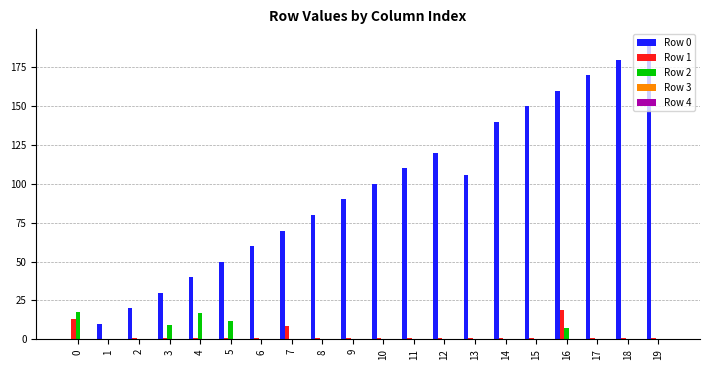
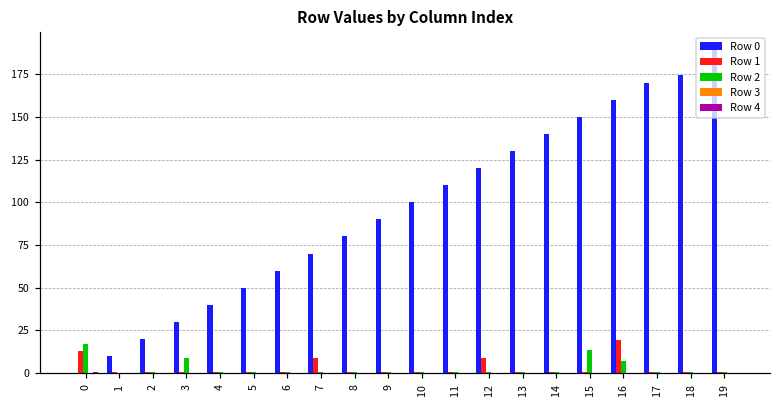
  {
    "Row 0": {
      "0": 0,
      "1": 10,
      "2": 20,
      "3": 30,
      "4": 40,
      "5": 50,
      "6": 60,
      "7": 70,
      "8": 80,
      "9": 90,
      "10": 100,
      "11": 110,
      "12": 120,
-     "13": 106,
+     "13": 130,
      "14": 140,
      "15": 150,
      "16": 160,
      "17": 170,
-     "18": 180
+     "18": 174
    },
    "Row 1": {
      "0": 13,
      "7": 9,
-     "12": 1,
+     "12": 9,
      "16": 19
    },
    "Row 2": {
      "0": 17,
      "3": 9,
-     "4": 17,
-     "5": 12,
-     "15": 0,
+     "4": 0,
+     "5": 0,
+     "15": 13,
      "16": 7
    },
    "Row 3": {
      "4": 0,
      "5": 0,
      "6": 0,
      "7": 0,
      "8": 0,
      "9": 0,
      "10": 0,
      "11": 0,
      "12": 0,
      "13": 0,
      "14": 0,
      "15": 0,
      "16": 0,
      "17": 0,
      "18": 0,
      "19": 0
    },
    "Row 4": {
      "7": 0,
      "8": 0,
      "9": 0,
      "10": 0,
      "11": 0,
      "12": 0,
      "13": 0,
      "14": 0,
      "15": 0,
      "16": 0,
      "17": 0,
      "18": 0,
      "19": 0
    }
  }
